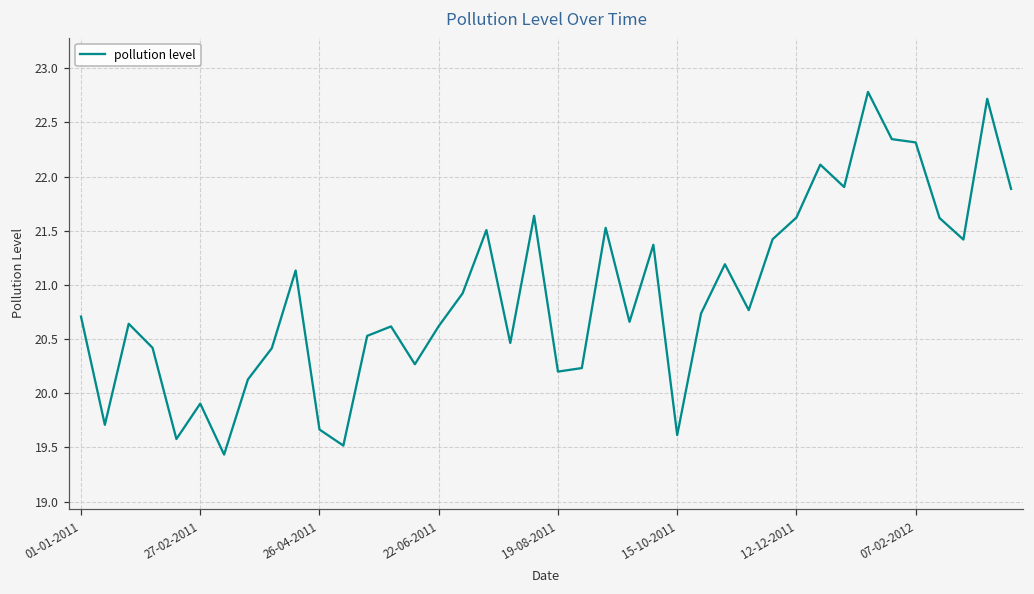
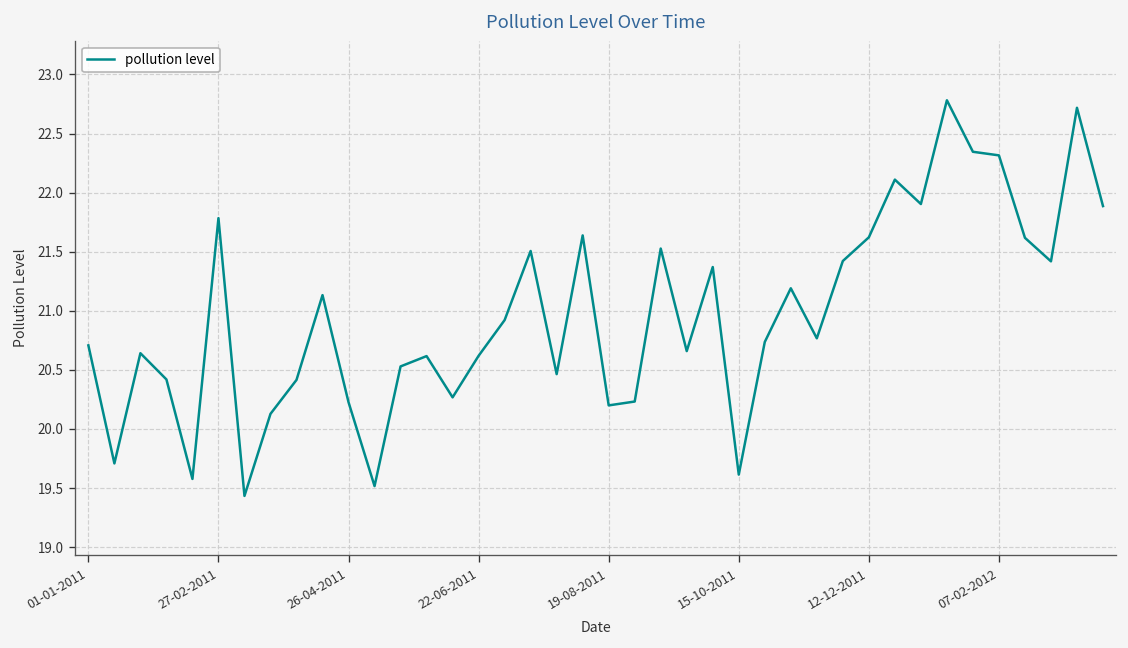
  {
    "01-01-2011": 20.7,
-   "27-02-2011": 19.9,
-   "26-04-2011": 19.7,
+   "27-02-2011": 21.8,
+   "26-04-2011": 20.2,
    "22-06-2011": 20.6,
    "19-08-2011": 20.2,
    "15-10-2011": 19.6,
    "12-12-2011": 21.6,
    "07-02-2012": 22.3
  }
